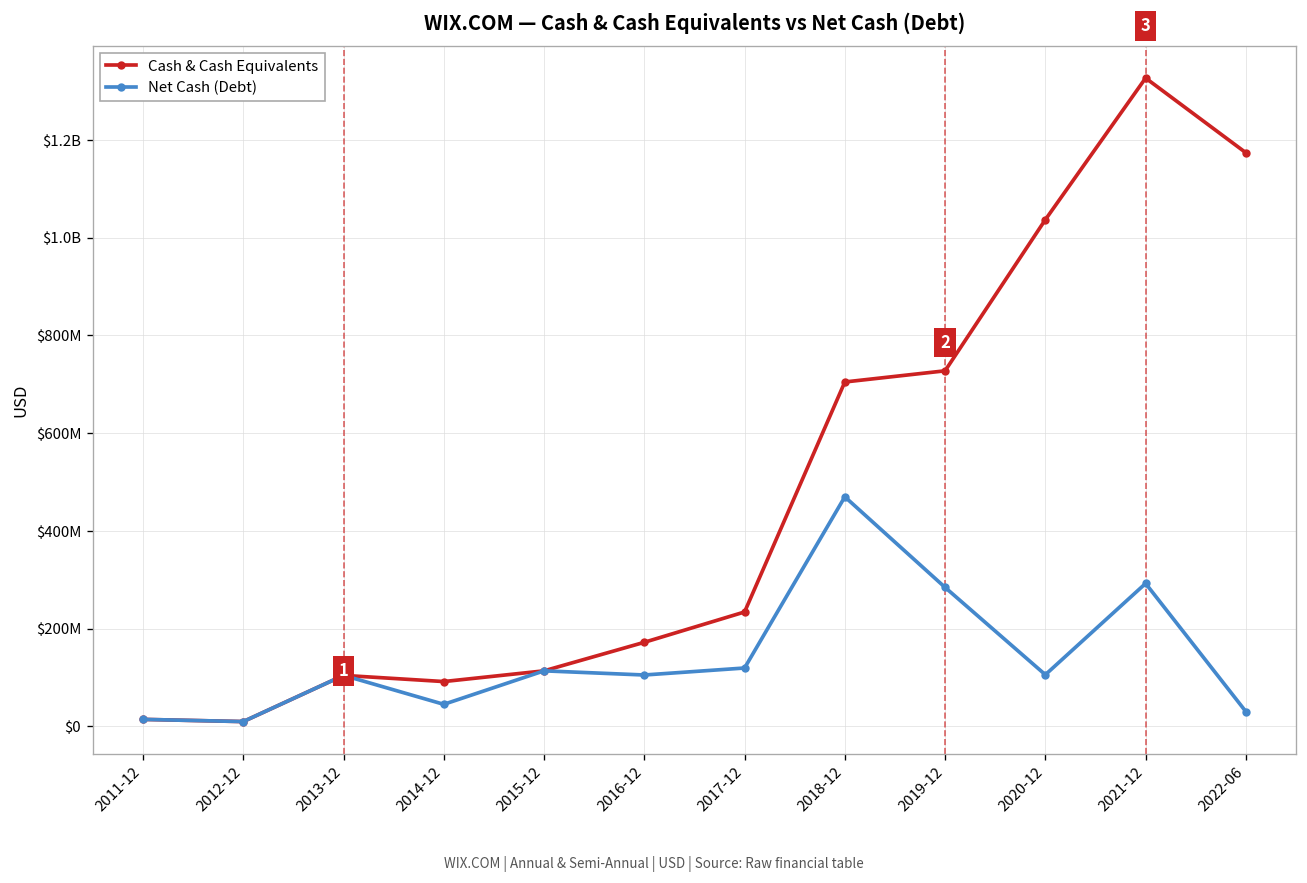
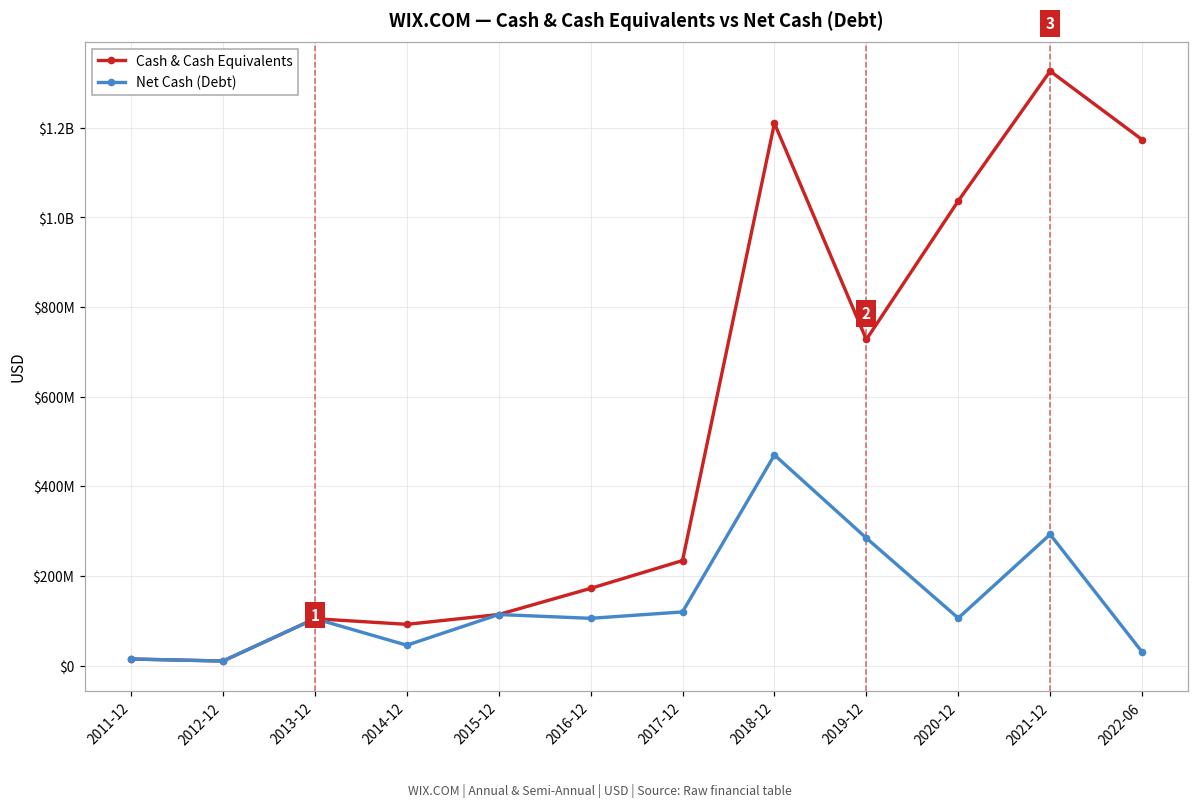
  {
    "Cash & Cash Equivalents": {
      "2014-12": "$90000000",
      "2016-12": "$170000000",
      "2017-12": "$230000000",
-     "2018-12": "$700000000",
+     "2018-12": "$1210000000",
      "2020-12": "$1040000000",
      "2021-12": "$1330000000",
      "2022-06": "$1170000000"
    },
    "Net Cash (Debt)": {
      "2014-12": "$50000000",
      "2016-12": "$110000000",
      "2017-12": "$120000000",
      "2018-12": "$470000000",
      "2019-12": "$280000000",
      "2020-12": "$110000000",
      "2021-12": "$290000000",
      "2022-06": "$30000000"
    }
  }
